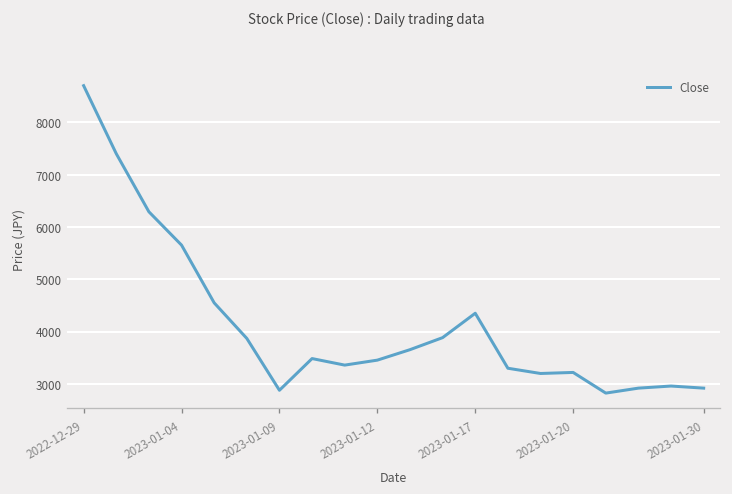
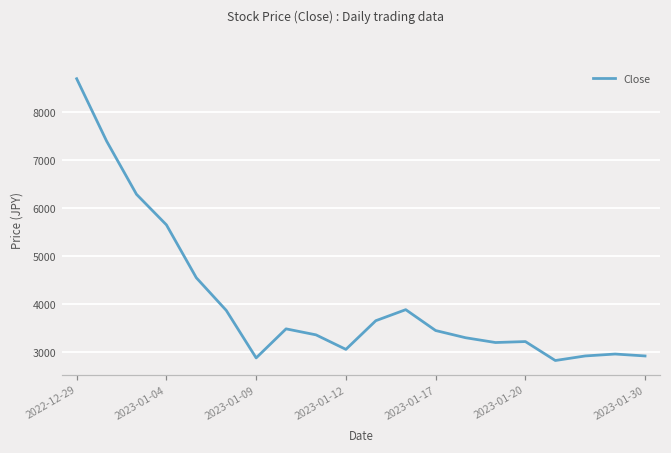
  {
    "2022-12-29": 8700,
    "2023-01-04": 5700,
    "2023-01-09": 2900,
-   "2023-01-12": 3500,
-   "2023-01-17": 4400,
+   "2023-01-12": 3100,
+   "2023-01-17": 3500,
    "2023-01-20": 3200,
    "2023-01-30": 2900
  }
